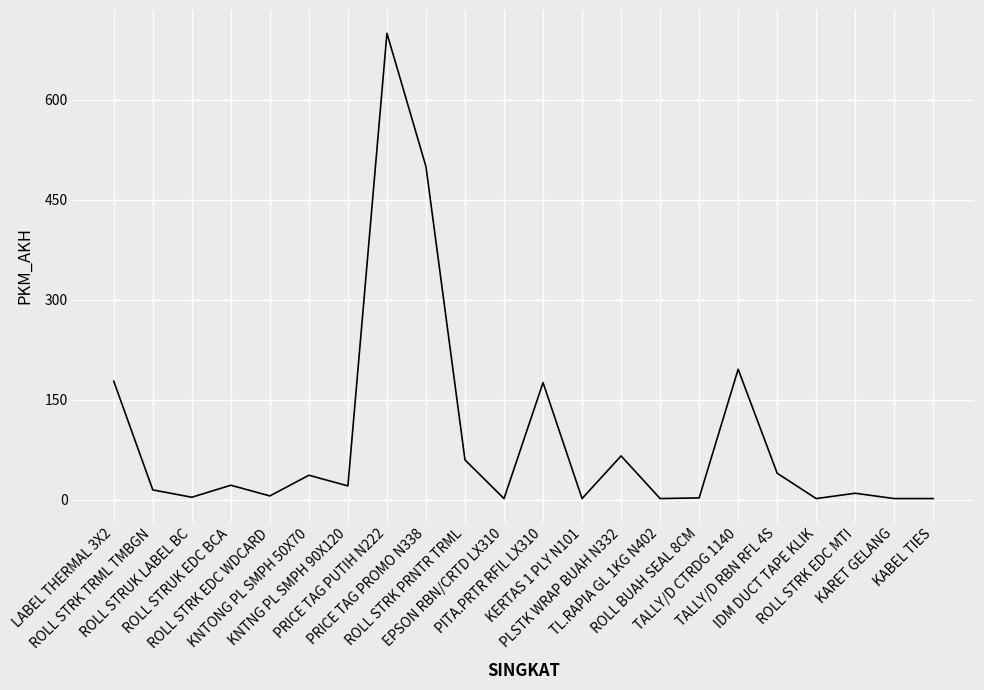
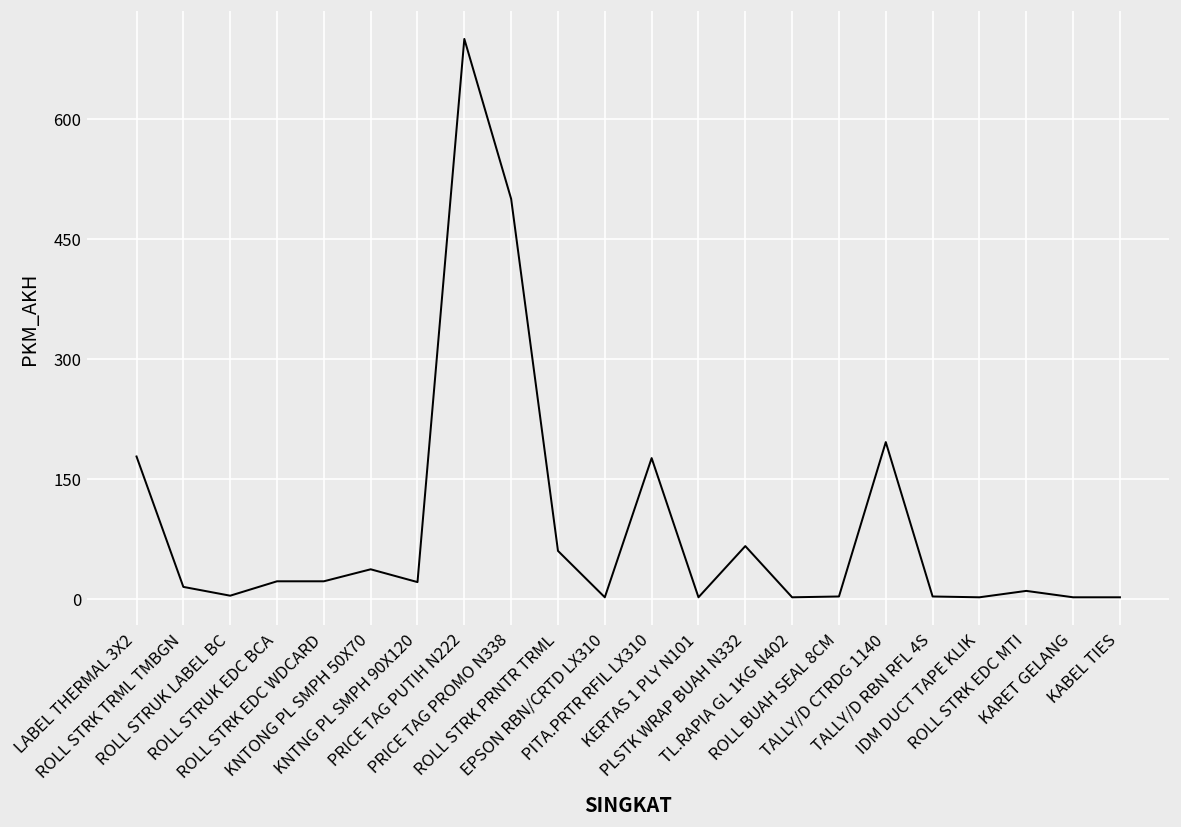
  {
    "LABEL THERMAL 3X2": 180,
    "ROLL STRK TRML TMBGN": 20,
    "ROLL STRUK LABEL BC": 0,
    "ROLL STRUK EDC BCA": 20,
-   "ROLL STRK EDC WDCARD": 10,
+   "ROLL STRK EDC WDCARD": 20,
    "KNTONG PL SMPH 50X70": 40,
    "KNTNG PL SMPH 90X120": 20,
    "PRICE TAG PUTIH N222": 700,
    "PRICE TAG PROMO N338": 500,
    "ROLL STRK PRNTR TRML": 60,
    "EPSON RBN/CRTD LX310": 0,
    "PITA.PRTR RFIL LX310": 180,
    "KERTAS 1 PLY N101": 0,
    "PLSTK WRAP BUAH N332": 70,
    "TL.RAPIA GL 1KG N402": 0,
    "ROLL BUAH SEAL 8CM": 0,
    "TALLY/D CTRDG 1140": 200,
-   "TALLY/D RBN RFL 4S": 40,
+   "TALLY/D RBN RFL 4S": 0,
    "IDM DUCT TAPE KLIK": 0,
    "ROLL STRK EDC MTI": 10,
    "KARET GELANG": 0,
    "KABEL TIES": 0
  }
